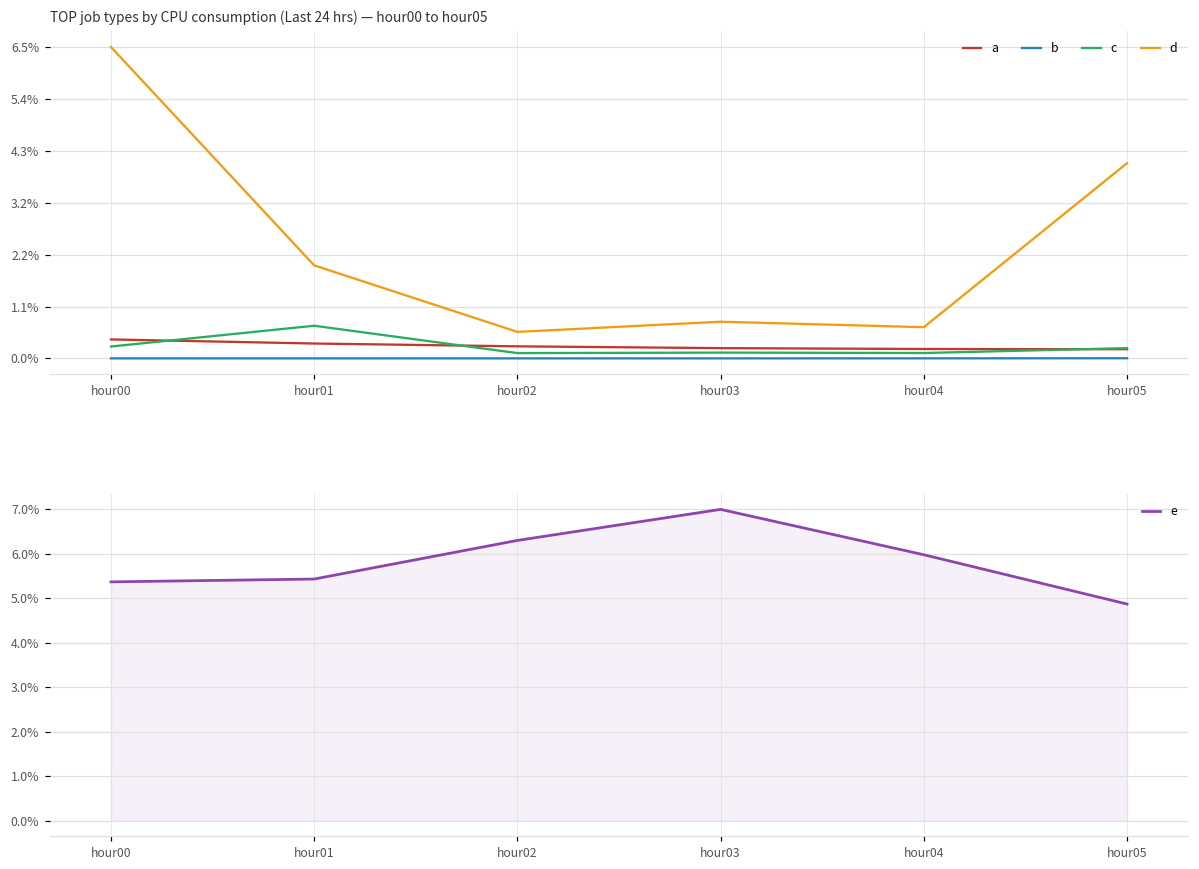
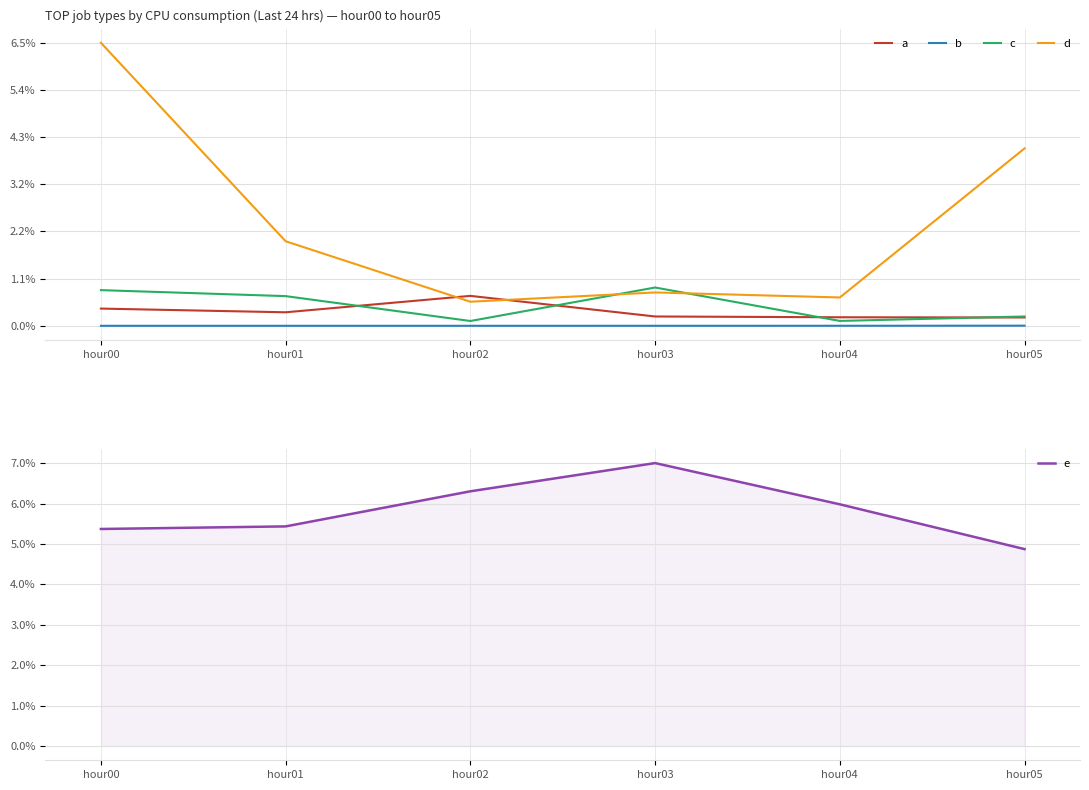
  {
    "TOP job types by CPU consumption (Last 24 hrs) — hour00 to hour05": {
      "a": {
        "hour00": "0.4%",
        "hour01": "0.3%",
-       "hour02": "0.3%",
+       "hour02": "0.7%",
        "hour03": "0.2%",
        "hour04": "0.2%"
      },
      "b": {
        "hour00": "0.0%",
        "hour01": "0.0%",
        "hour02": "0.0%",
        "hour03": "0.0%",
        "hour04": "0.0%",
        "hour05": "0.0%"
      },
      "c": {
-       "hour00": "0.2%",
+       "hour00": "0.8%",
        "hour01": "0.7%",
        "hour02": "0.1%",
-       "hour03": "0.1%",
+       "hour03": "0.9%",
        "hour04": "0.1%"
      },
      "d": {
        "hour00": "6.5%",
        "hour01": "1.9%",
        "hour02": "0.6%",
        "hour03": "0.8%",
        "hour04": "0.7%",
        "hour05": "4.1%"
      }
    }
  }
